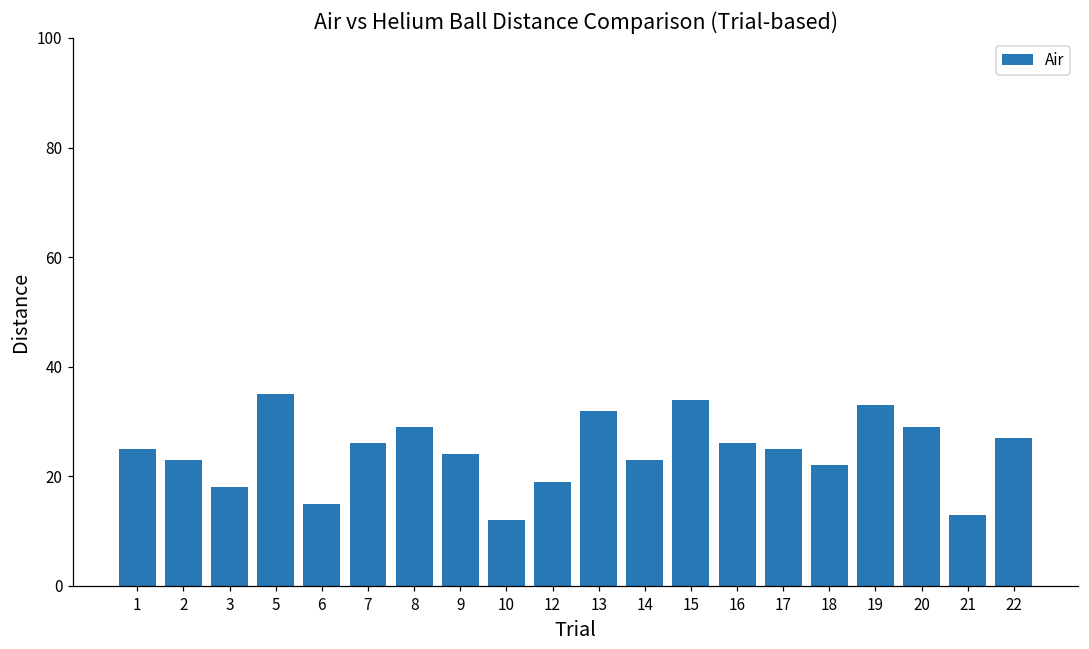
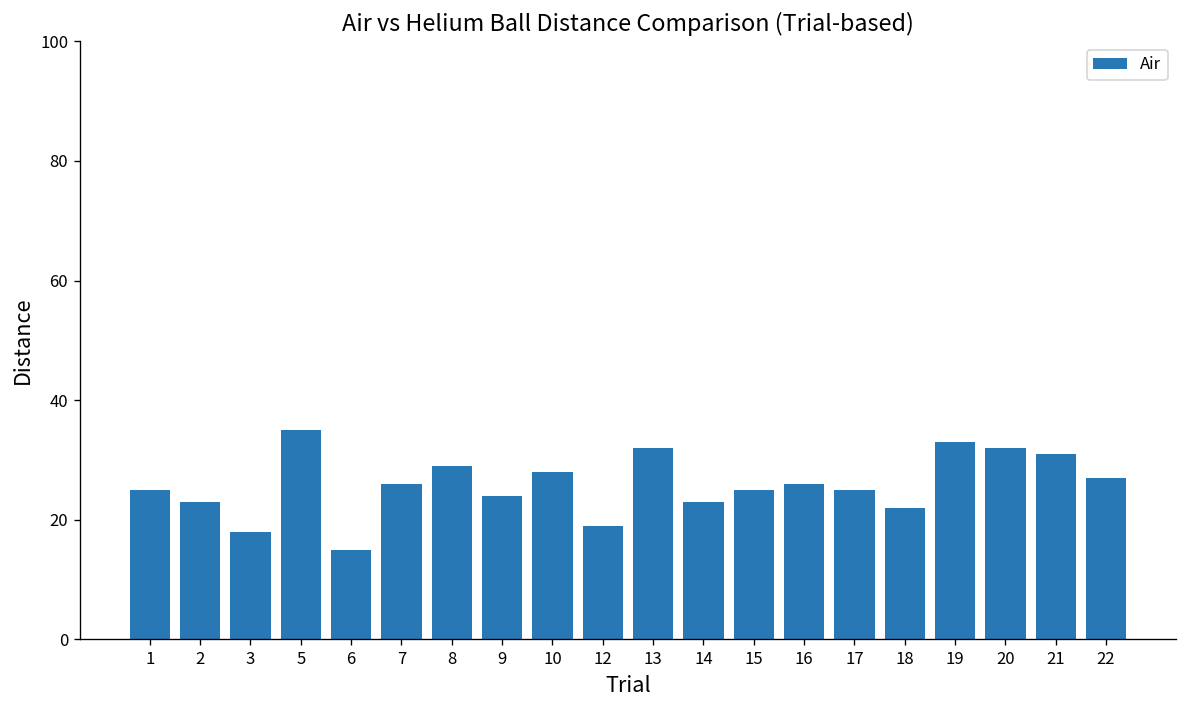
  {
    "1": 25,
    "2": 23,
    "3": 18,
    "5": 35,
    "6": 15,
    "7": 26,
    "8": 29,
    "9": 24,
-   "10": 12,
+   "10": 28,
    "12": 19,
    "13": 32,
    "14": 23,
-   "15": 34,
+   "15": 25,
    "16": 26,
    "17": 25,
    "18": 22,
    "19": 33,
-   "20": 29,
-   "21": 13,
+   "20": 32,
+   "21": 31,
    "22": 27
  }
